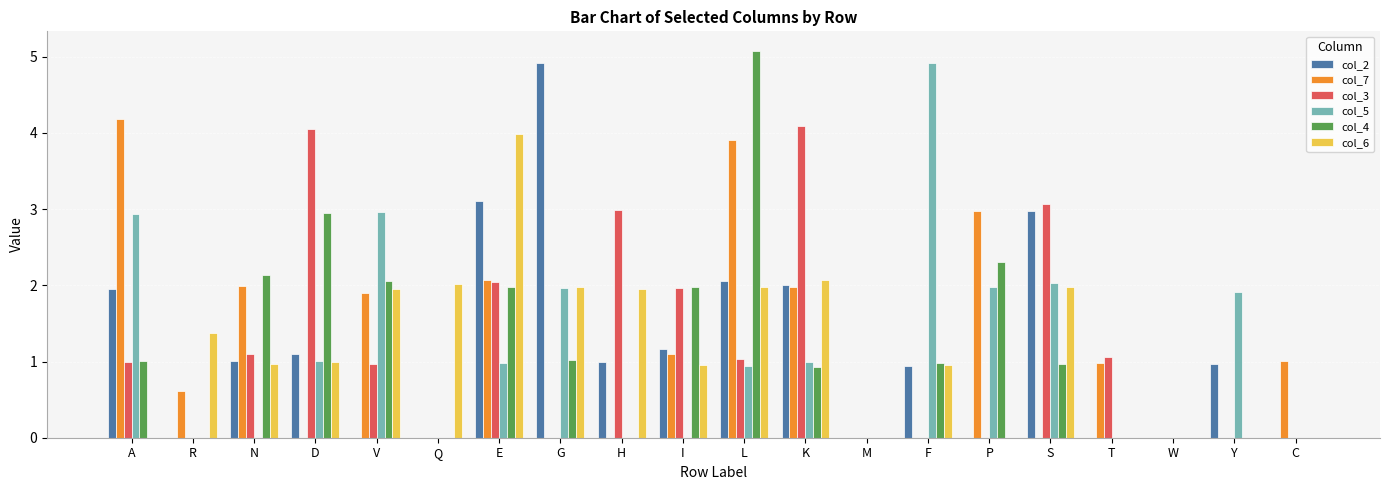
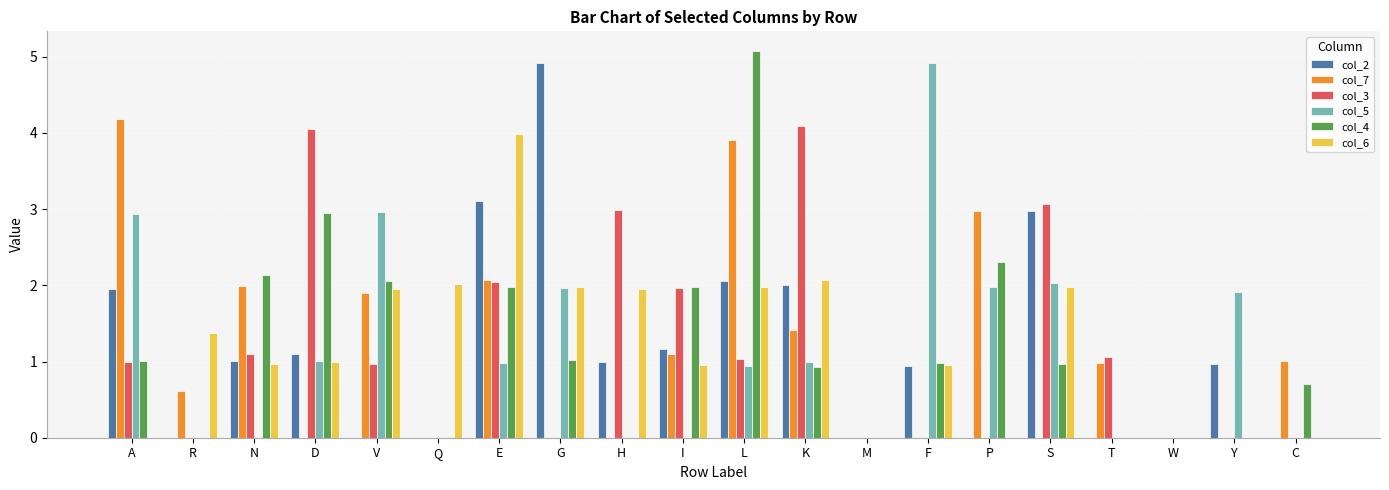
  {
    "col_2": {
      "A": 1.9,
      "R": 0.0,
      "N": 1.0,
      "D": 1.1,
      "V": 0.0,
      "Q": 0.0,
      "E": 3.1,
      "G": 4.9,
      "H": 1.0,
      "I": 1.2,
      "L": 2.1,
      "K": 2.0,
      "M": 0.0,
      "F": 0.9,
      "P": 0.0,
      "S": 3.0,
      "T": 0.0,
      "W": 0.0,
      "Y": 1.0,
      "C": 0.0
    },
    "col_7": {
      "A": 4.2,
      "R": 0.6,
      "N": 2.0,
      "D": 0.0,
      "V": 1.9,
      "Q": 0.0,
      "E": 2.1,
      "G": 0.0,
      "H": 0.0,
      "I": 1.1,
      "L": 3.9,
-     "K": 2.0,
+     "K": 1.4,
      "M": 0.0,
      "F": 0.0,
      "P": 3.0,
      "S": 0.0,
      "T": 1.0,
      "W": 0.0,
      "Y": 0.0,
      "C": 1.0
    },
    "col_3": {
      "A": 1.0,
      "R": 0.0,
      "N": 1.1,
      "D": 4.1,
      "V": 1.0,
      "Q": 0.0,
      "E": 2.0,
      "G": 0.0,
      "H": 3.0,
      "I": 2.0,
      "L": 1.0,
      "K": 4.1,
      "M": 0.0,
      "F": 0.0,
      "P": 0.0,
      "S": 3.1,
      "T": 1.1,
      "W": 0.0,
      "Y": 0.0,
      "C": 0.0
    },
    "col_5": {
      "A": 2.9,
      "R": 0.0,
      "N": 0.0,
      "D": 1.0,
      "V": 3.0,
      "Q": 0.0,
      "E": 1.0,
      "G": 2.0,
      "H": 0.0,
      "I": 0.0,
      "L": 0.9,
      "K": 1.0,
      "M": 0.0,
      "F": 4.9,
      "P": 2.0,
      "S": 2.0,
      "T": 0.0,
      "W": 0.0,
      "Y": 1.9,
      "C": 0.0
    },
    "col_4": {
      "A": 1.0,
      "R": 0.0,
      "N": 2.1,
      "D": 2.9,
      "V": 2.1,
      "Q": 0.0,
      "E": 2.0,
      "G": 1.0,
      "H": 0.0,
      "I": 2.0,
      "L": 5.1,
      "K": 0.9,
      "M": 0.0,
      "F": 1.0,
      "P": 2.3,
      "S": 1.0,
      "T": 0.0,
      "W": 0.0,
      "Y": 0.0,
-     "C": 0.0
+     "C": 0.7
    },
    "col_6": {
      "A": 0.0,
      "R": 1.4,
      "N": 1.0,
      "D": 1.0,
      "V": 2.0,
      "Q": 2.0,
      "E": 4.0,
      "G": 2.0,
      "H": 1.9,
      "I": 1.0,
      "L": 2.0,
      "K": 2.1,
      "M": 0.0,
      "F": 1.0,
      "P": 0.0,
      "S": 2.0,
      "T": 0.0,
      "W": 0.0,
      "Y": 0.0,
      "C": 0.0
    }
  }
